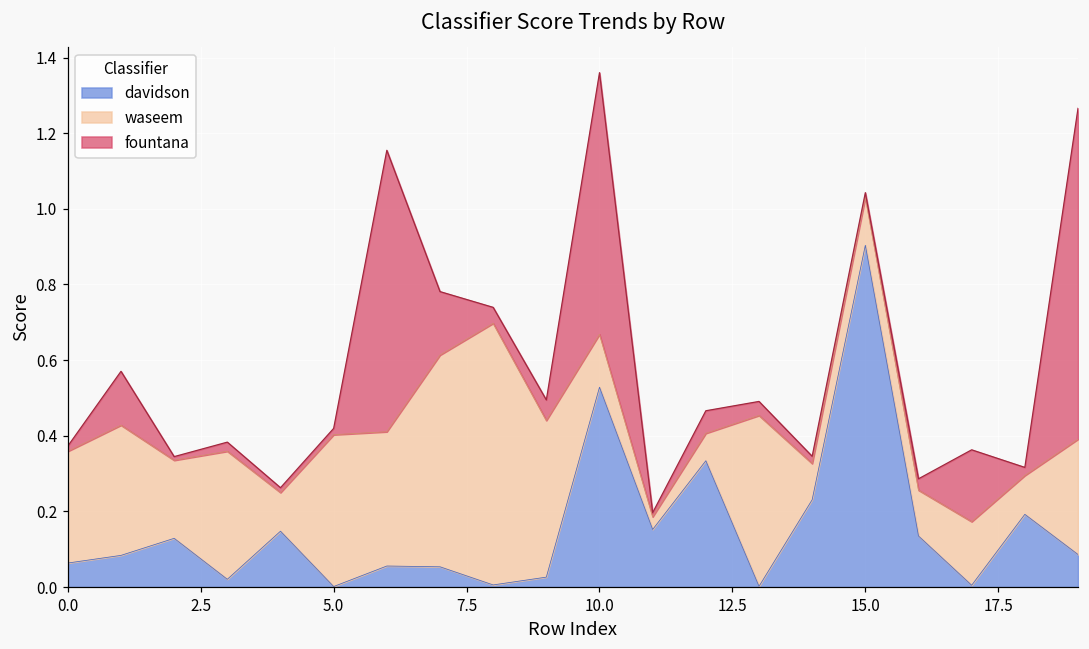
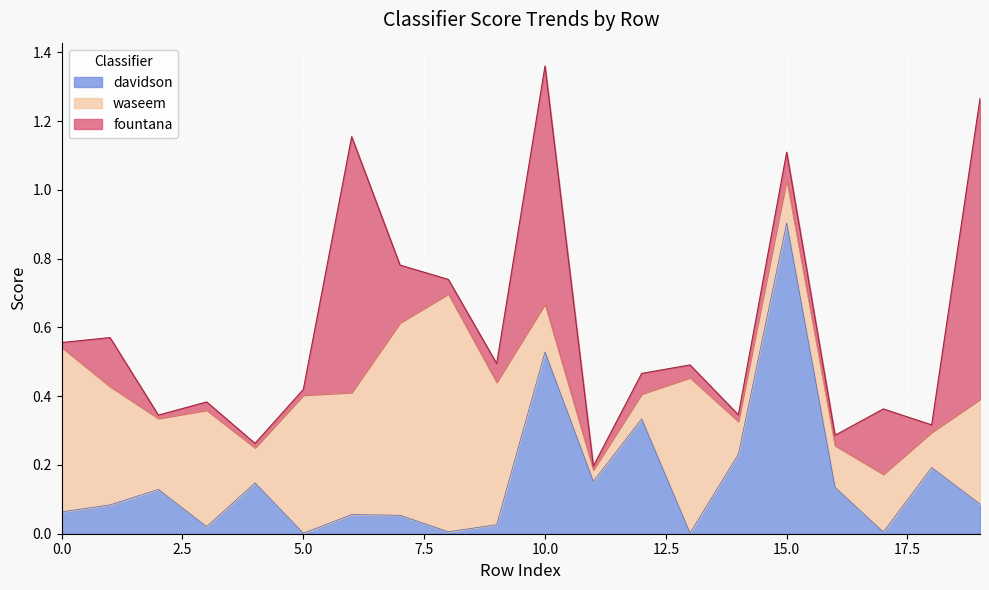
  {
    "davidson": {
      "0.0": 0.06,
      "5.0": 0.00,
      "10.0": 0.53,
      "15.0": 0.90
    },
    "waseem": {
-     "0.0": 0.30,
+     "0.0": 0.48,
      "5.0": 0.40,
      "10.0": 0.14,
      "15.0": 0.13
    },
    "fountana": {
      "0.0": 0.01,
      "5.0": 0.02,
      "10.0": 0.69,
-     "15.0": 0.01
+     "15.0": 0.08
    }
  }
